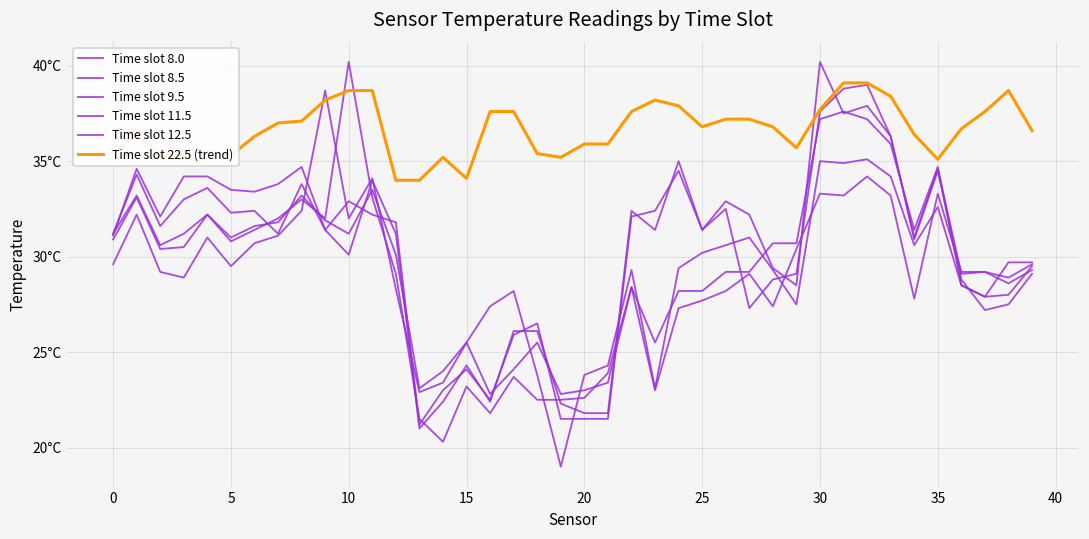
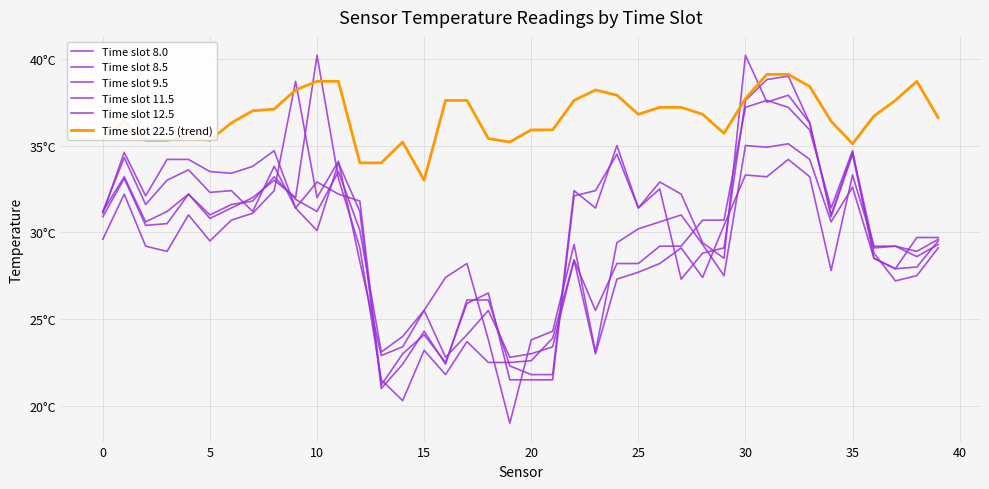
  {
    "Time slot 22.5 (trend)": {
      "5": "35.3°C",
      "10": "38.7°C",
-     "15": "34.1°C",
+     "15": "33.0°C",
      "20": "35.9°C",
      "25": "36.8°C",
      "35": "35.1°C"
    }
  }
